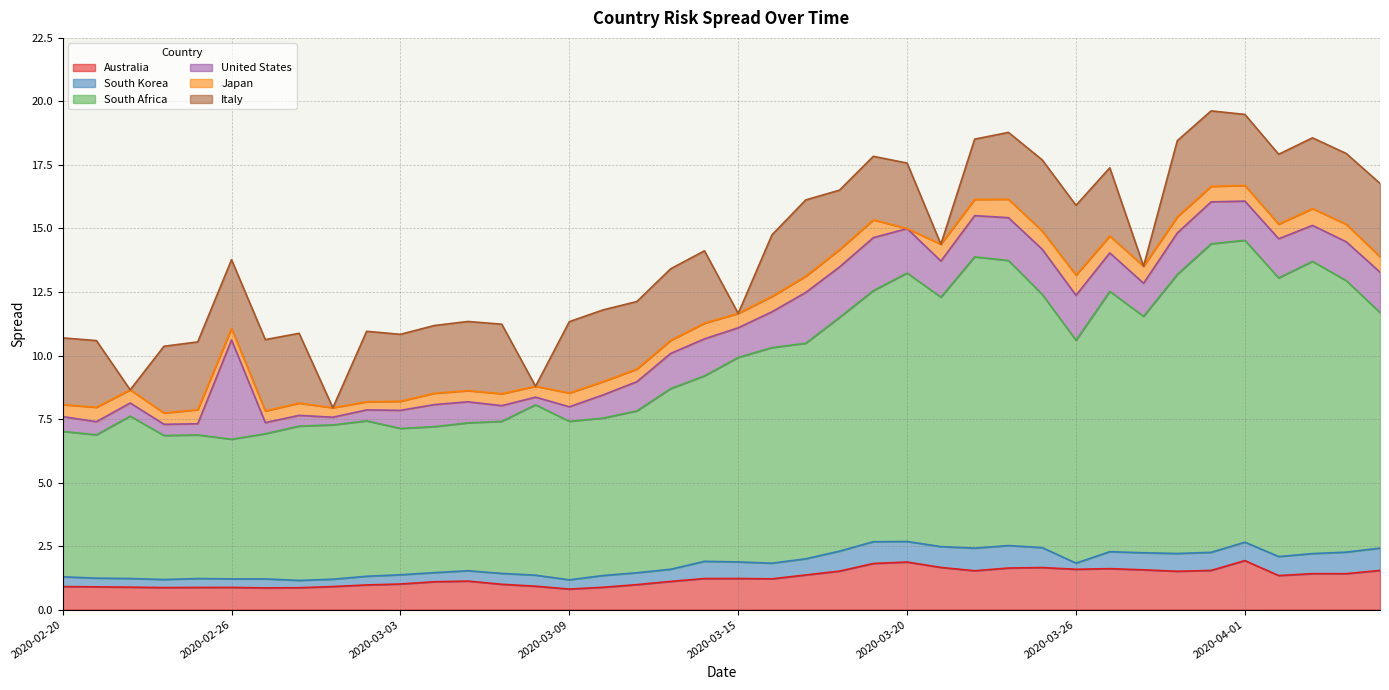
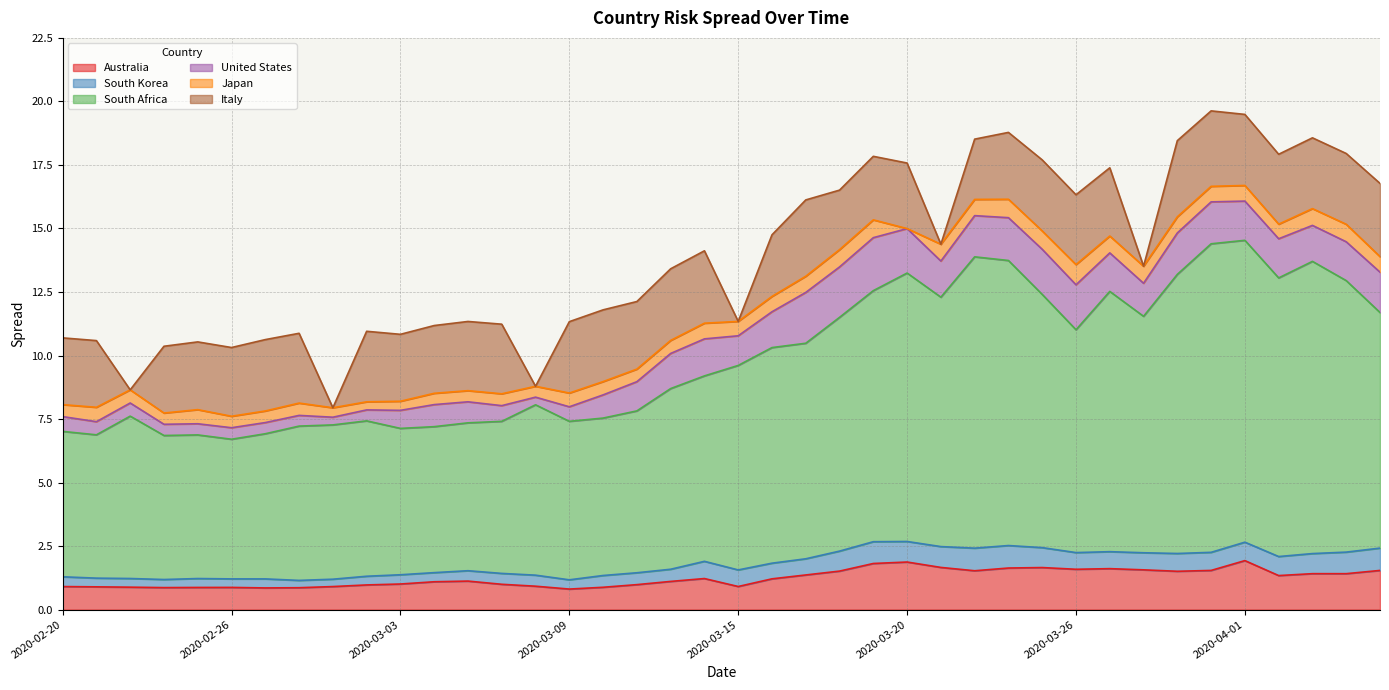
  {
    "Australia": {
      "2020-02-20": 0.9,
      "2020-02-26": 0.9,
      "2020-03-03": 1.0,
      "2020-03-09": 0.8,
-     "2020-03-15": 1.2,
+     "2020-03-15": 0.9,
      "2020-03-20": 1.9,
      "2020-03-26": 1.6,
      "2020-04-01": 1.9
    },
    "South Korea": {
      "2020-02-20": 0.4,
      "2020-02-26": 0.3,
      "2020-03-03": 0.4,
      "2020-03-09": 0.4,
      "2020-03-15": 0.7,
      "2020-03-20": 0.8,
-     "2020-03-26": 0.2,
+     "2020-03-26": 0.7,
      "2020-04-01": 0.7
    },
    "South Africa": {
      "2020-02-20": 5.7,
      "2020-02-26": 5.5,
      "2020-03-03": 5.8,
      "2020-03-09": 6.2,
      "2020-03-15": 8.0,
      "2020-03-20": 10.6,
      "2020-03-26": 8.8,
      "2020-04-01": 11.9
    },
    "United States": {
      "2020-02-20": 0.6,
-     "2020-02-26": 3.9,
+     "2020-02-26": 0.5,
      "2020-03-03": 0.7,
      "2020-03-09": 0.6,
      "2020-03-15": 1.2,
      "2020-03-26": 1.8,
      "2020-04-01": 1.5
    },
    "Japan": {
      "2020-02-20": 0.5,
      "2020-02-26": 0.5,
      "2020-03-03": 0.4,
      "2020-03-09": 0.5,
      "2020-03-26": 0.8,
      "2020-04-01": 0.6
    },
    "Italy": {
      "2020-02-20": 2.6,
      "2020-02-26": 2.7,
      "2020-03-03": 2.6,
      "2020-03-09": 2.8,
      "2020-03-20": 2.6,
      "2020-03-26": 2.7,
      "2020-04-01": 2.8
    }
  }
